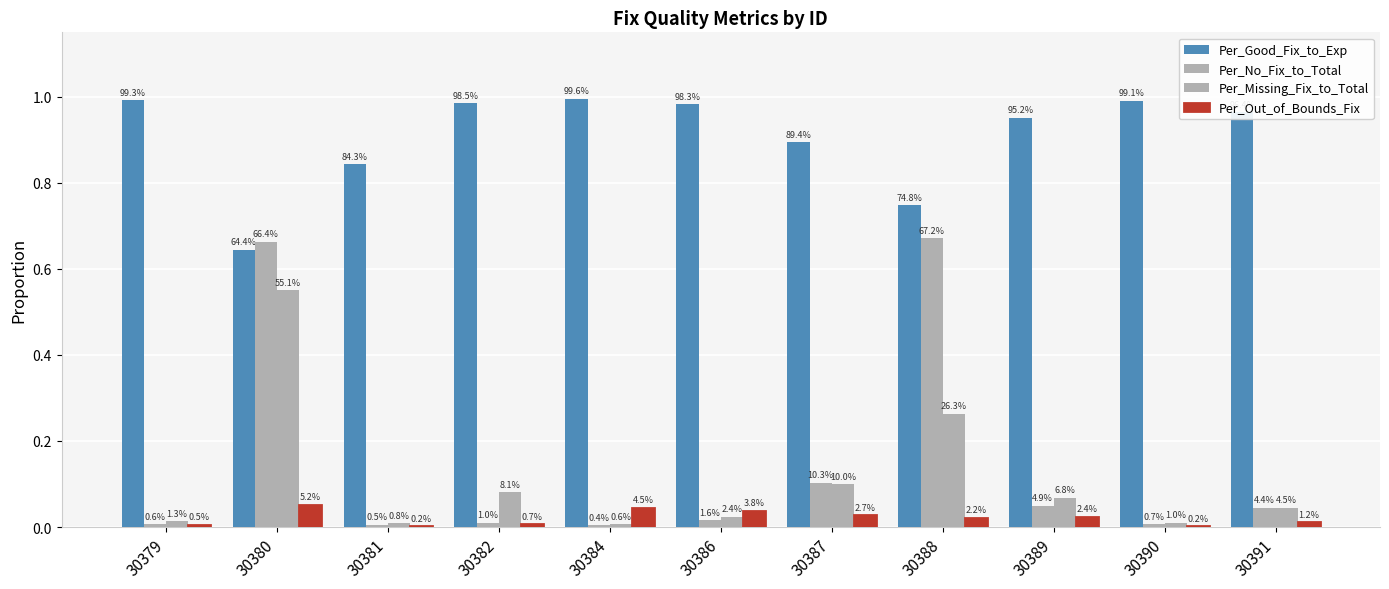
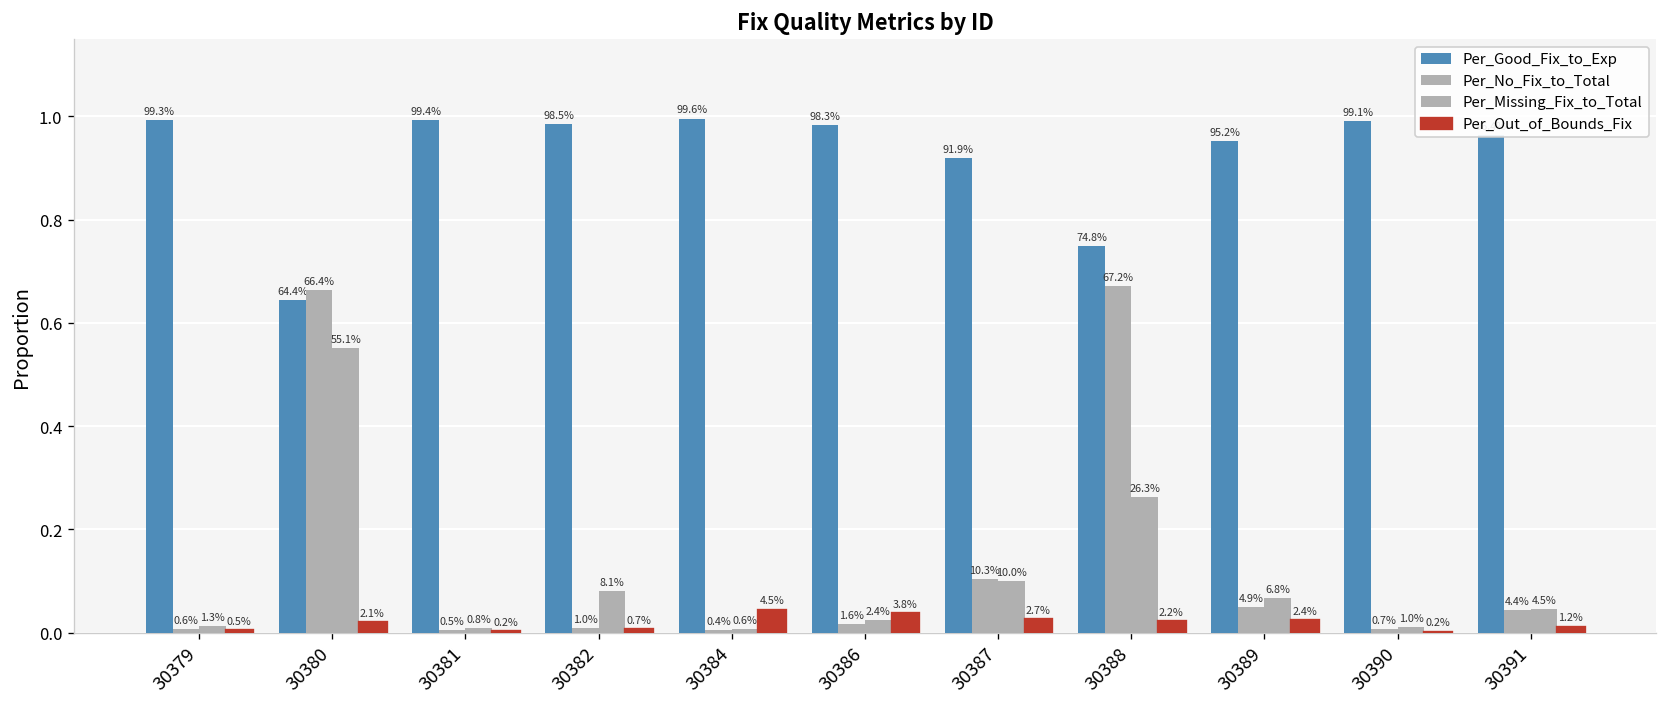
  {
    "Per_Good_Fix_to_Exp": {
      "30379": "99.3%",
      "30380": "64.4%",
-     "30381": "84.3%",
+     "30381": "99.4%",
      "30382": "98.5%",
      "30384": "99.6%",
      "30386": "98.3%",
-     "30387": "89.4%",
+     "30387": "91.9%",
      "30388": "74.8%",
      "30389": "95.2%",
      "30390": "99.1%"
    },
    "Per_Out_of_Bounds_Fix": {
      "30379": "0.5%",
-     "30380": "5.2%",
+     "30380": "2.1%",
      "30381": "0.2%",
      "30382": "0.7%",
      "30384": "4.5%",
      "30386": "3.8%",
      "30387": "2.7%",
      "30388": "2.2%",
      "30389": "2.4%",
      "30390": "0.2%",
      "30391": "1.2%"
    }
  }
